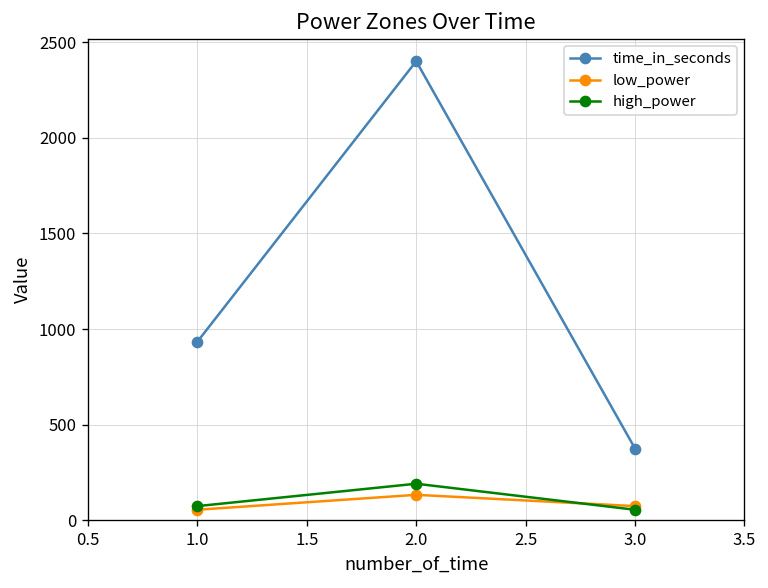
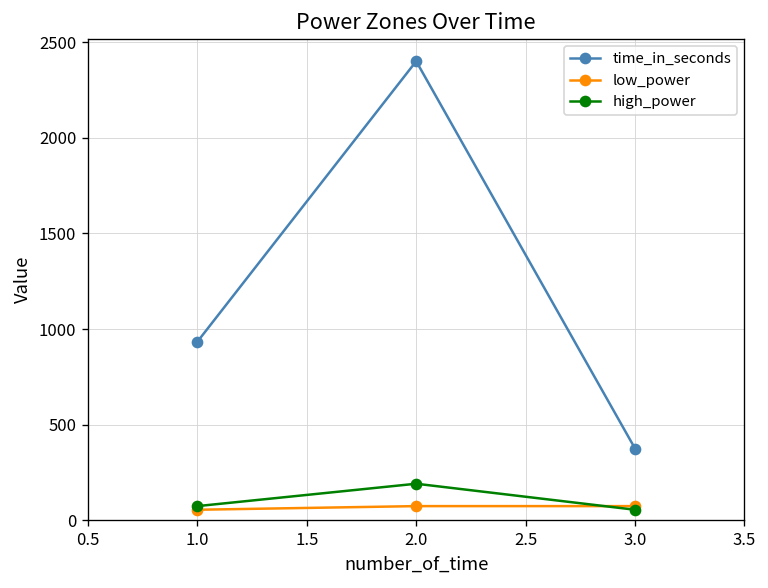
  {
    "time_in_seconds": {
      "1.0": 930,
      "2.0": 2400,
      "3.0": 380
    },
    "low_power": {
      "1.0": 60,
-     "2.0": 130,
+     "2.0": 80,
      "3.0": 80
    },
    "high_power": {
      "1.0": 80,
      "2.0": 190,
      "3.0": 60
    }
  }
